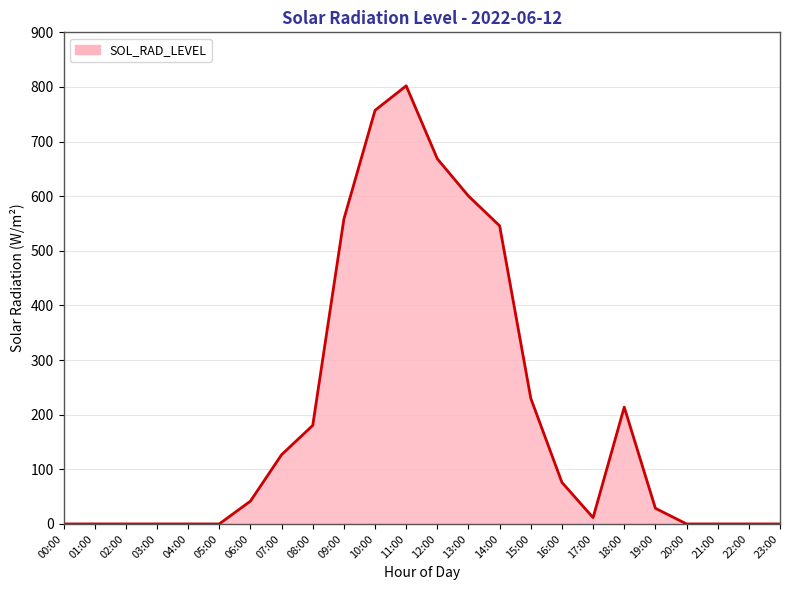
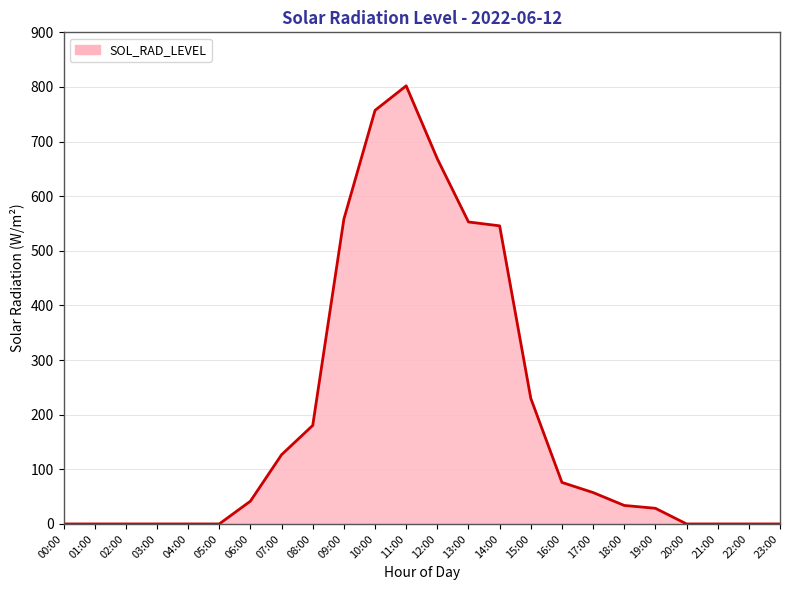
  {
    "00:00": 0,
    "01:00": 0,
    "02:00": 0,
    "03:00": 0,
    "04:00": 0,
    "05:00": 0,
    "06:00": 40,
    "07:00": 130,
    "08:00": 180,
    "09:00": 560,
    "10:00": 760,
    "11:00": 800,
    "12:00": 670,
-   "13:00": 600,
+   "13:00": 550,
    "14:00": 550,
    "15:00": 230,
    "16:00": 80,
-   "17:00": 10,
-   "18:00": 210,
+   "17:00": 60,
+   "18:00": 30,
    "19:00": 30,
    "20:00": 0,
    "21:00": 0,
    "22:00": 0,
    "23:00": 0
  }
